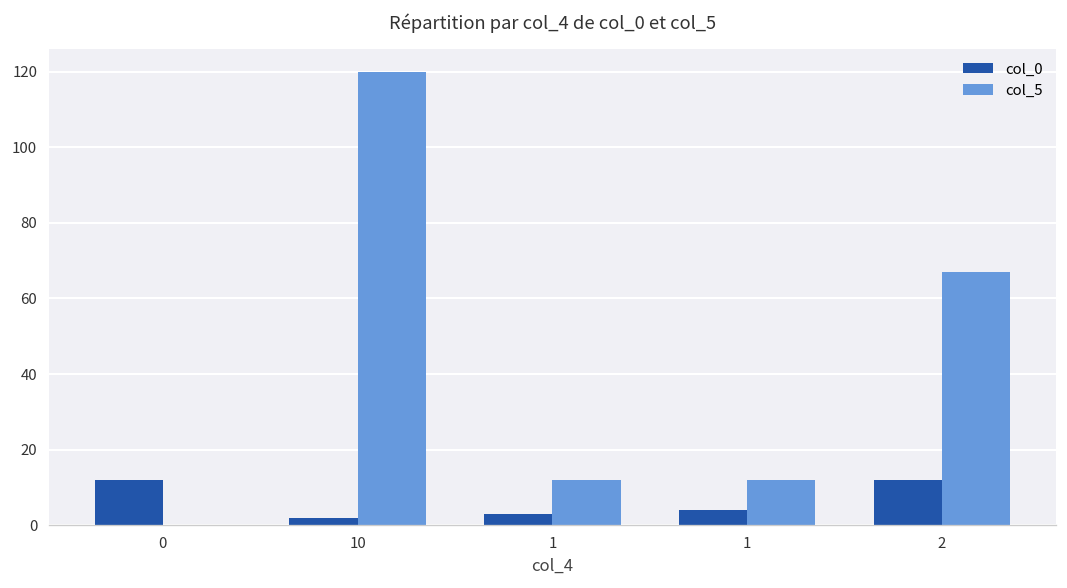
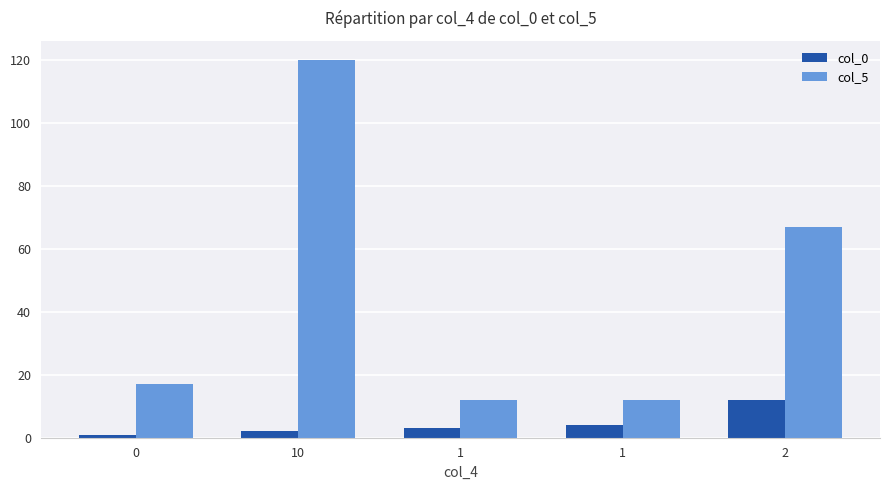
  {
    "col_0": {
-     "0": 12,
+     "0": 1,
      "10": 2,
      "2": 12
    },
    "col_5": {
-     "0": 0,
+     "0": 17,
      "10": 120,
      "2": 67
    }
  }
